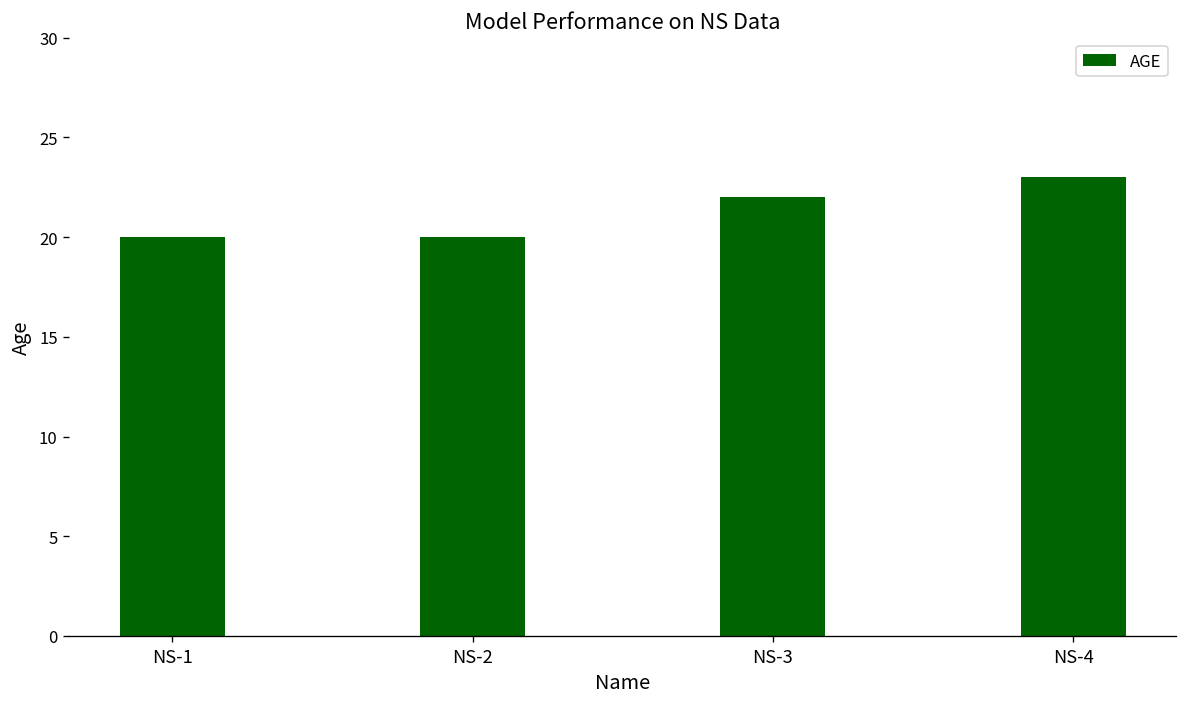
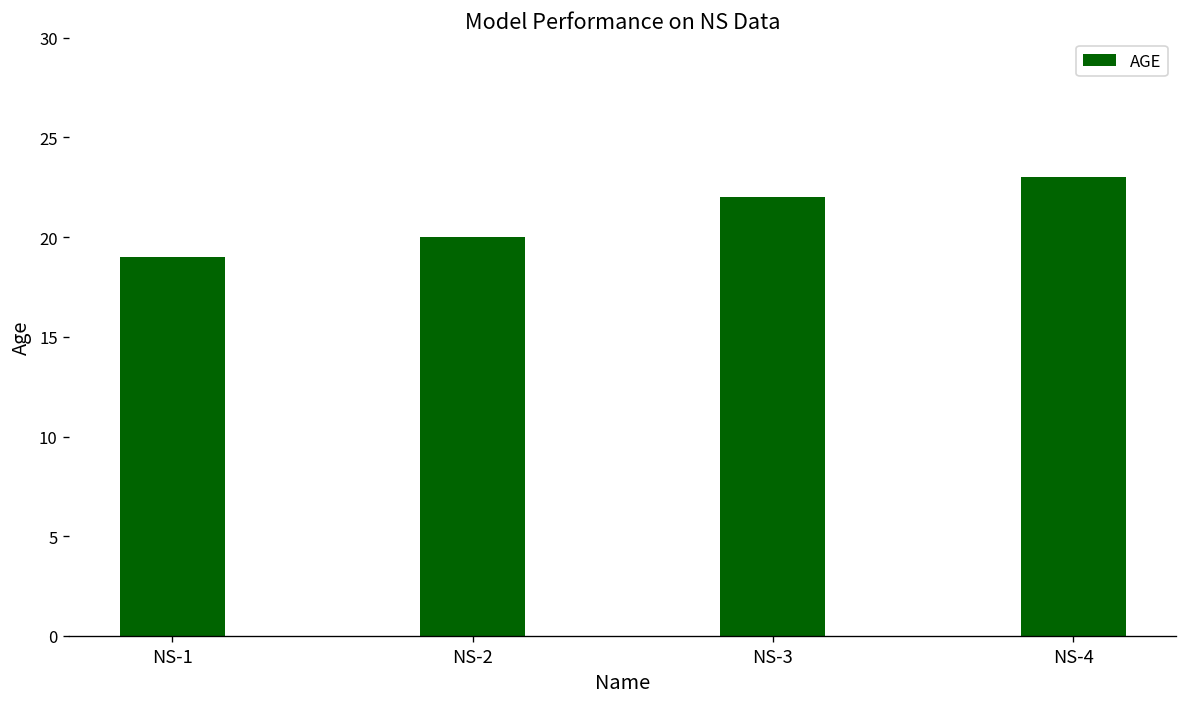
  {
-   "NS-1": 20,
+   "NS-1": 19,
    "NS-2": 20,
    "NS-3": 22,
    "NS-4": 23
  }
